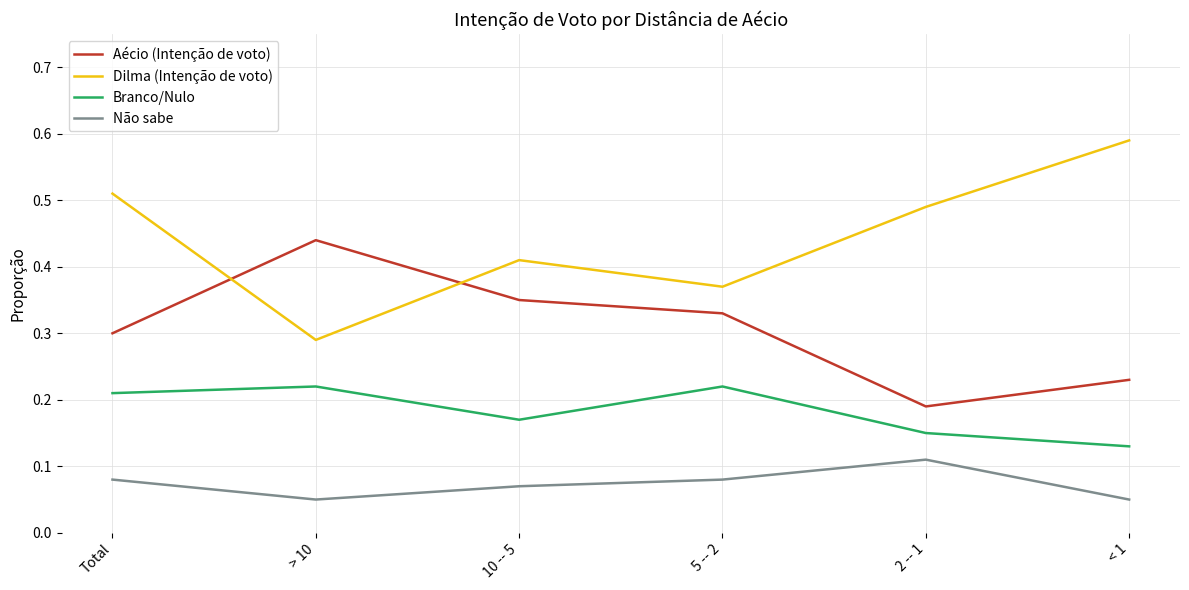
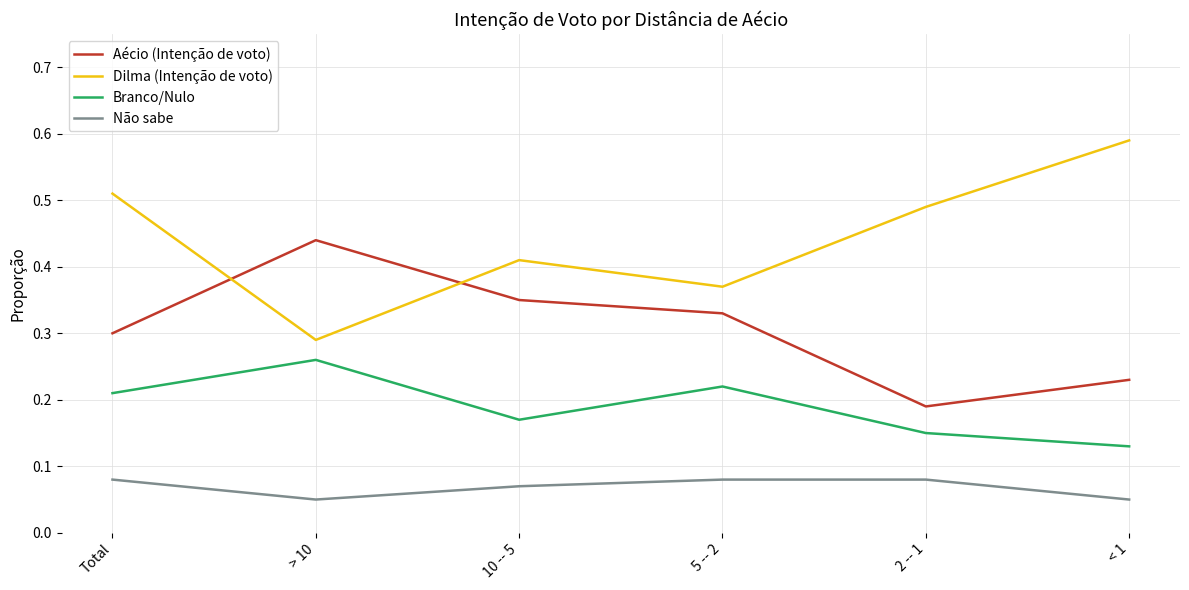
  {
    "Aécio (Intenção de voto)": {
      "Total": 0.30,
      "> 10": 0.44,
      "10 -- 5": 0.35,
      "5 -- 2": 0.33,
      "2 -- 1": 0.19,
      "< 1": 0.23
    },
    "Dilma (Intenção de voto)": {
      "Total": 0.51,
      "> 10": 0.29,
      "10 -- 5": 0.41,
      "5 -- 2": 0.37,
      "2 -- 1": 0.49,
      "< 1": 0.59
    },
    "Branco/Nulo": {
      "Total": 0.21,
-     "> 10": 0.22,
+     "> 10": 0.26,
      "10 -- 5": 0.17,
      "5 -- 2": 0.22,
      "2 -- 1": 0.15,
      "< 1": 0.13
    },
    "Não sabe": {
      "Total": 0.08,
      "> 10": 0.05,
      "10 -- 5": 0.07,
      "5 -- 2": 0.08,
-     "2 -- 1": 0.11,
+     "2 -- 1": 0.08,
      "< 1": 0.05
    }
  }
